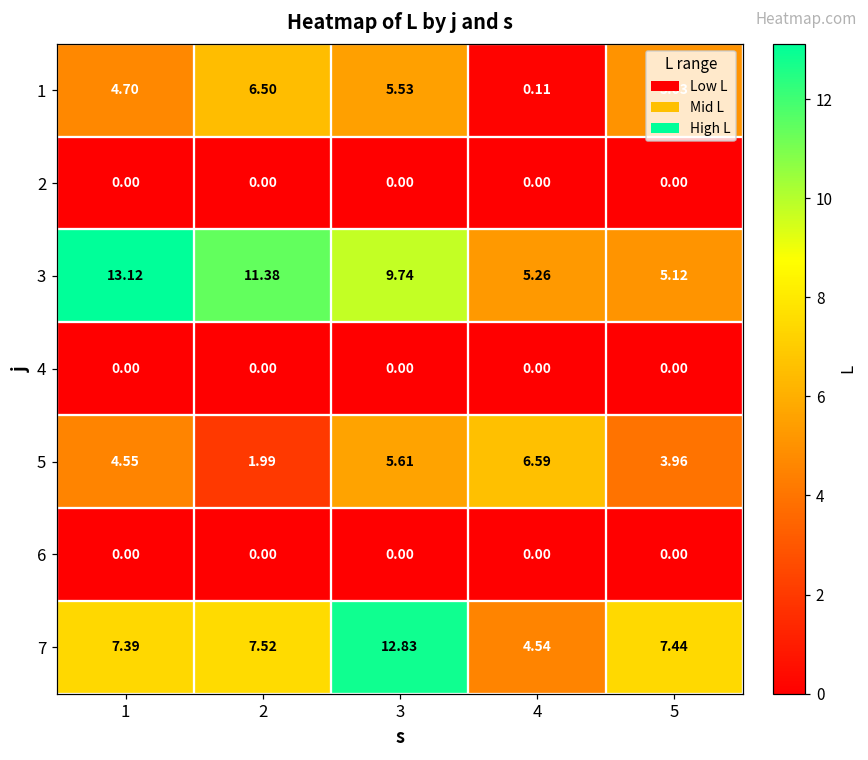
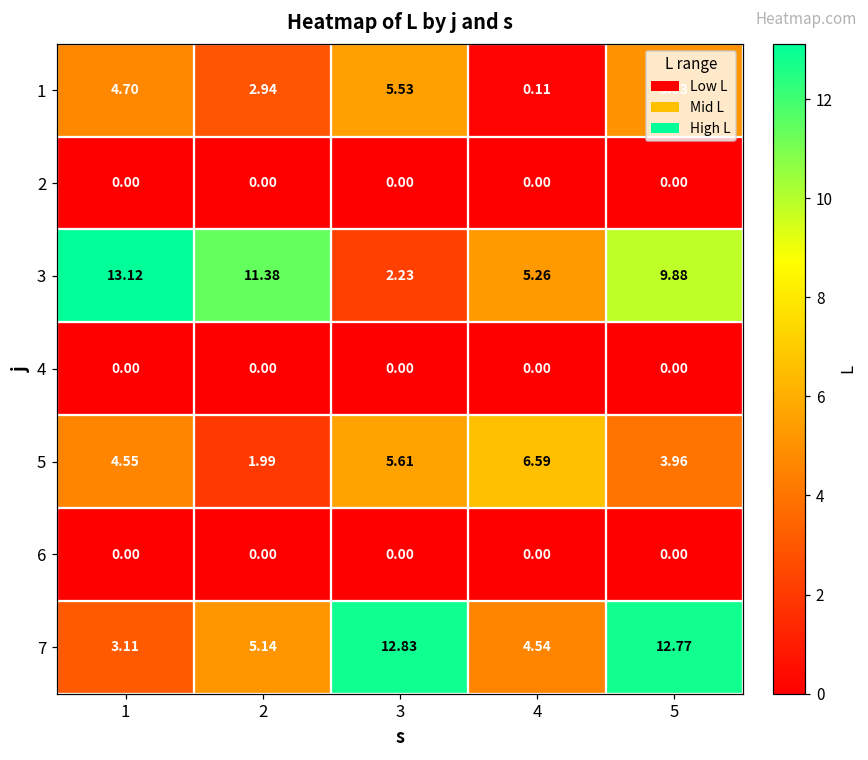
  {
    "1": {
      "1": 4.70,
-     "2": 6.50,
+     "2": 2.94,
      "3": 5.53,
      "4": 0.11
    },
    "2": {
      "1": 0.00,
      "2": 0.00,
      "3": 0.00,
      "4": 0.00,
      "5": 0.00
    },
    "3": {
      "1": 13.12,
      "2": 11.38,
-     "3": 9.74,
+     "3": 2.23,
      "4": 5.26,
-     "5": 5.12
+     "5": 9.88
    },
    "4": {
      "1": 0.00,
      "2": 0.00,
      "3": 0.00,
      "4": 0.00,
      "5": 0.00
    },
    "5": {
      "1": 4.55,
      "2": 1.99,
      "3": 5.61,
      "4": 6.59,
      "5": 3.96
    },
    "6": {
      "1": 0.00,
      "2": 0.00,
      "3": 0.00,
      "4": 0.00,
      "5": 0.00
    },
    "7": {
-     "1": 7.39,
-     "2": 7.52,
+     "1": 3.11,
+     "2": 5.14,
      "3": 12.83,
      "4": 4.54,
-     "5": 7.44
+     "5": 12.77
    }
  }
